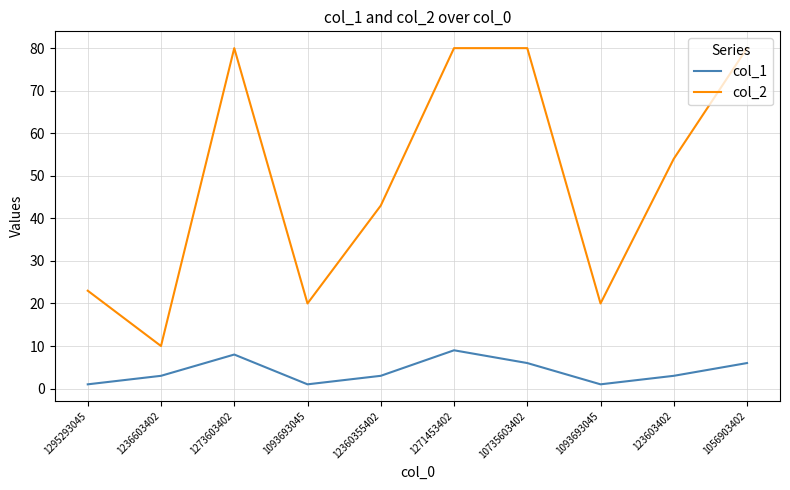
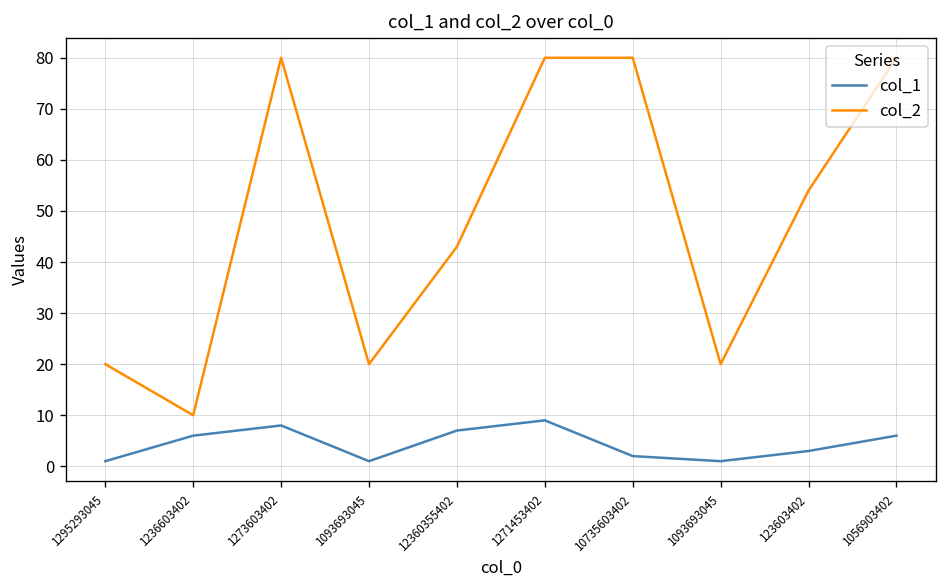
  {
    "col_1": {
      "1295293045": 1,
-     "1236603402": 3,
+     "1236603402": 6,
      "1273603402": 8,
-     "12360355402": 3,
+     "12360355402": 7,
      "1271453402": 9,
-     "10735603402": 6,
+     "10735603402": 2,
      "123603402": 3,
      "1056903402": 6
    },
    "col_2": {
-     "1295293045": 23,
+     "1295293045": 20,
      "1236603402": 10,
      "1273603402": 80,
      "12360355402": 43,
      "1271453402": 80,
      "10735603402": 80,
      "123603402": 54
    }
  }
